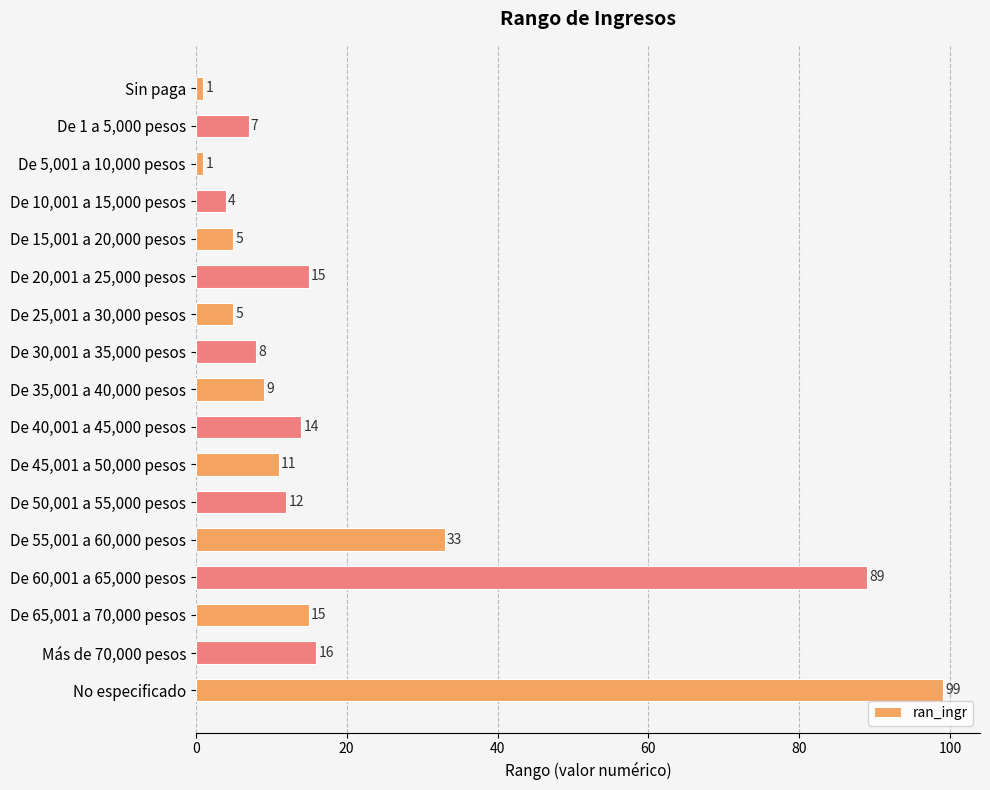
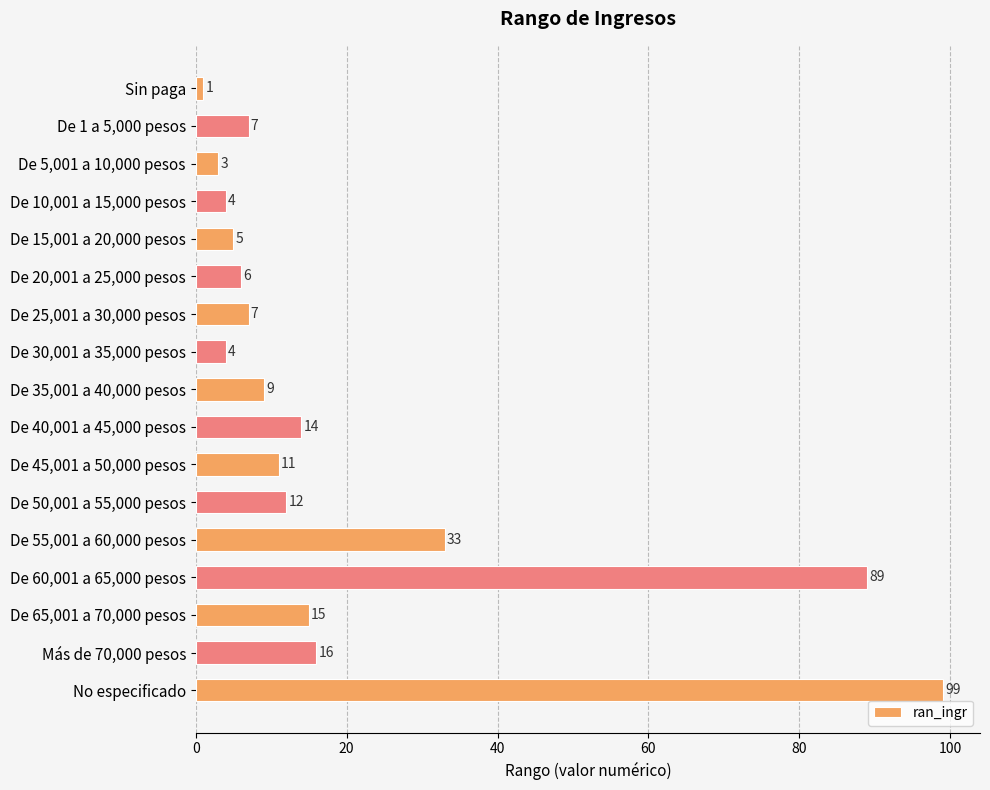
  {
    "Sin paga": 1,
    "De 1 a 5,000 pesos": 7,
-   "De 5,001 a 10,000 pesos": 1,
+   "De 5,001 a 10,000 pesos": 3,
    "De 10,001 a 15,000 pesos": 4,
    "De 15,001 a 20,000 pesos": 5,
-   "De 20,001 a 25,000 pesos": 15,
-   "De 25,001 a 30,000 pesos": 5,
-   "De 30,001 a 35,000 pesos": 8,
+   "De 20,001 a 25,000 pesos": 6,
+   "De 25,001 a 30,000 pesos": 7,
+   "De 30,001 a 35,000 pesos": 4,
    "De 35,001 a 40,000 pesos": 9,
    "De 40,001 a 45,000 pesos": 14,
    "De 45,001 a 50,000 pesos": 11,
    "De 50,001 a 55,000 pesos": 12,
    "De 55,001 a 60,000 pesos": 33,
    "De 60,001 a 65,000 pesos": 89,
    "De 65,001 a 70,000 pesos": 15,
    "Más de 70,000 pesos": 16,
    "No especificado": 99
  }
